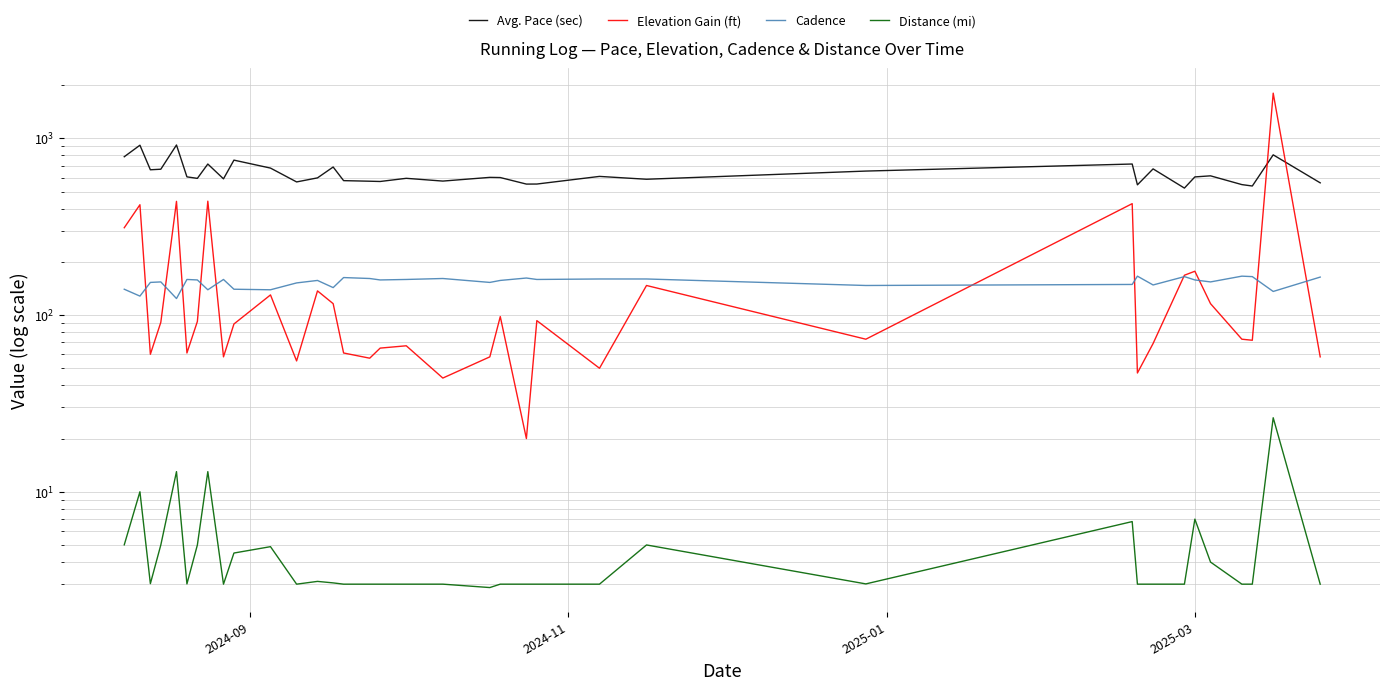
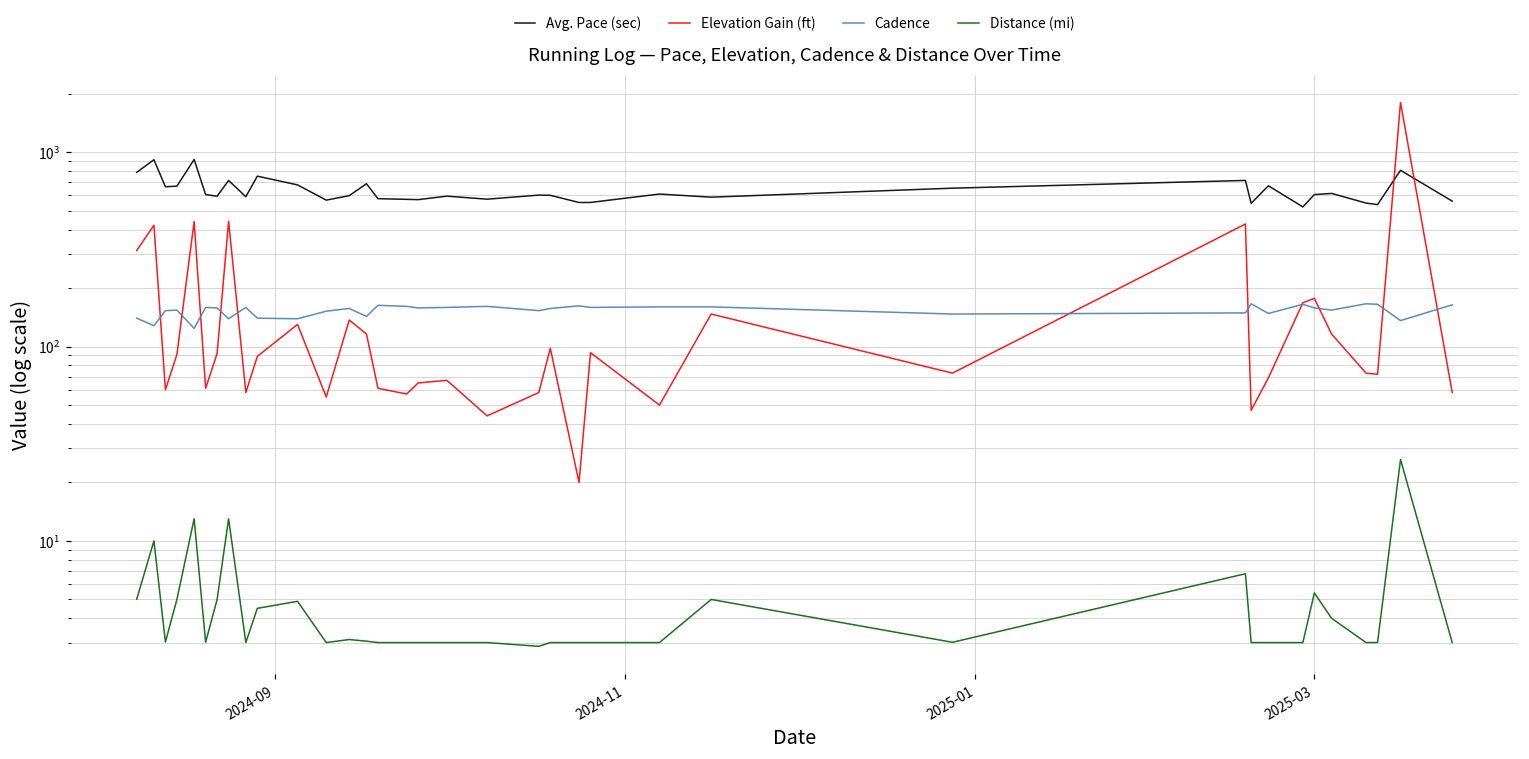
  {
    "Avg. Pace (sec)": {
      "2025-03": 610
    },
    "Elevation Gain (ft)": {
      "2025-03": 180
    },
    "Cadence": {
      "2025-03": 160
    },
    "Distance (mi)": {
-     "2025-03": 7.0
+     "2025-03": 5.4
    }
  }
